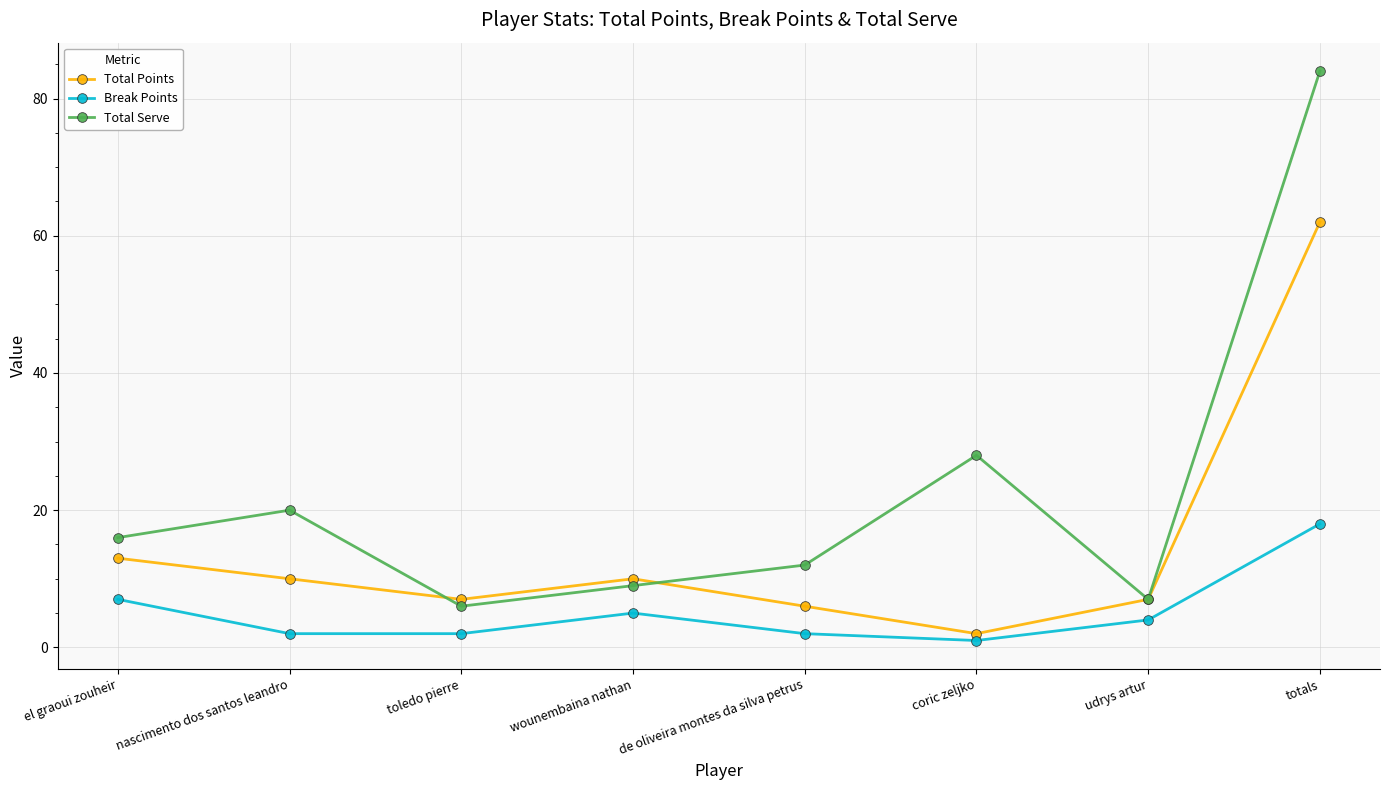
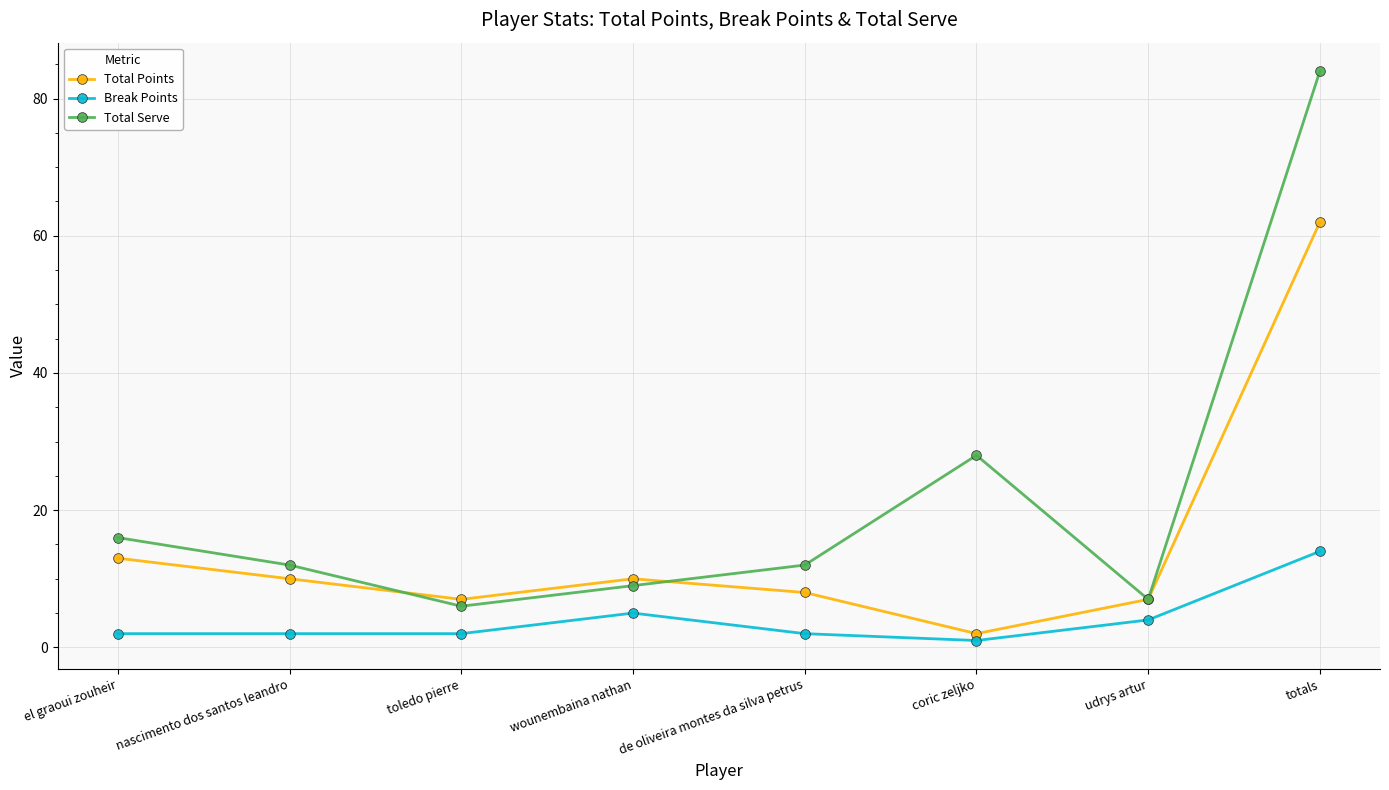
  {
    "Total Points": {
      "el graoui zouheir": 13,
      "nascimento dos santos leandro": 10,
      "toledo pierre": 7,
      "wounembaina nathan": 10,
-     "de oliveira montes da silva petrus": 6,
+     "de oliveira montes da silva petrus": 8,
      "coric zeljko": 2,
      "totals": 62
    },
    "Break Points": {
-     "el graoui zouheir": 7,
+     "el graoui zouheir": 2,
      "nascimento dos santos leandro": 2,
      "toledo pierre": 2,
      "wounembaina nathan": 5,
      "de oliveira montes da silva petrus": 2,
      "coric zeljko": 1,
      "udrys artur": 4,
-     "totals": 18
+     "totals": 14
    },
    "Total Serve": {
      "el graoui zouheir": 16,
-     "nascimento dos santos leandro": 20,
+     "nascimento dos santos leandro": 12,
      "toledo pierre": 6,
      "wounembaina nathan": 9,
      "de oliveira montes da silva petrus": 12,
      "coric zeljko": 28,
      "totals": 84
    }
  }
